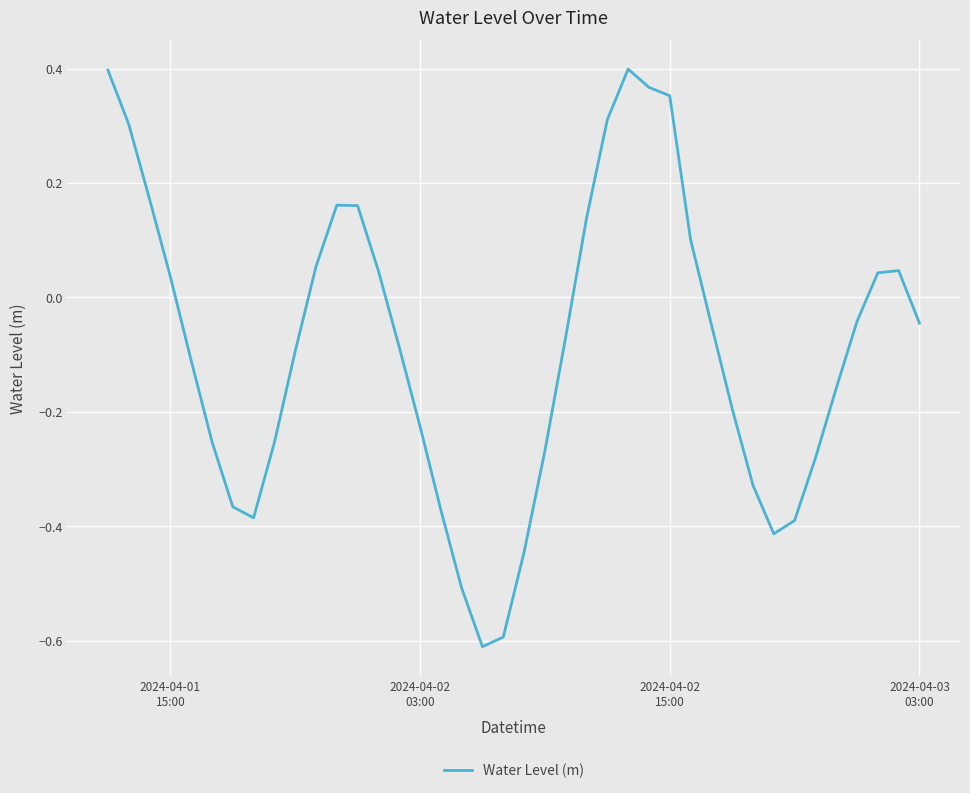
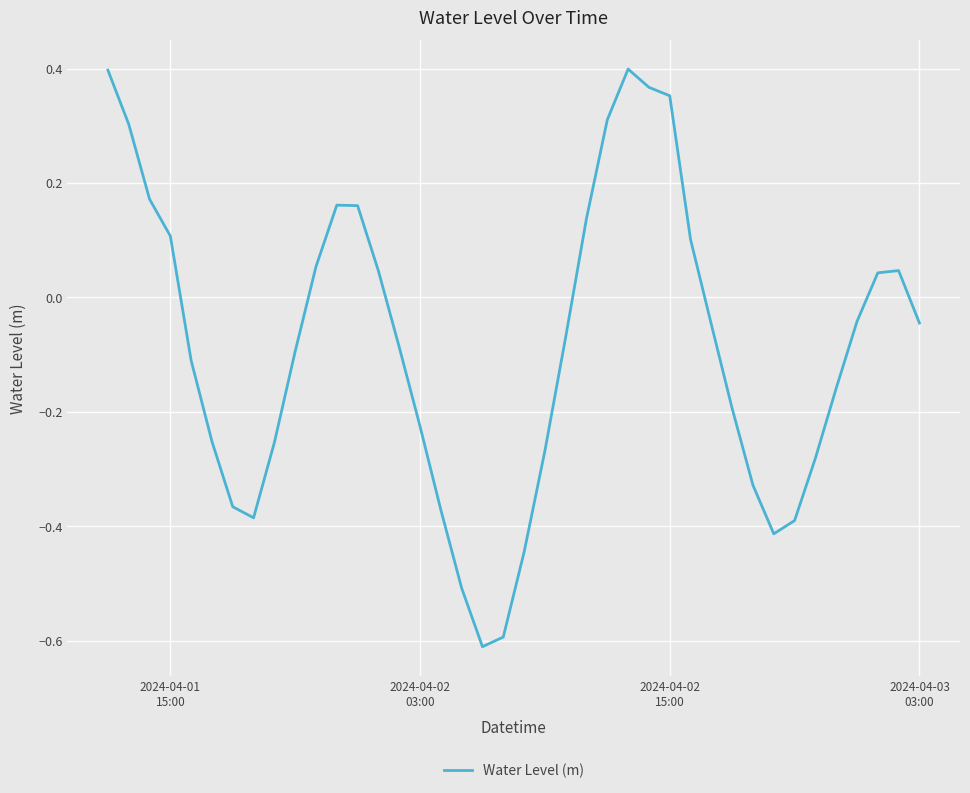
  {
-   "2024-04-01 15:00": 0.04,
+   "2024-04-01 15:00": 0.11,
    "2024-04-02 03:00": -0.23,
    "2024-04-02 15:00": 0.35,
    "2024-04-03 03:00": -0.04
  }
